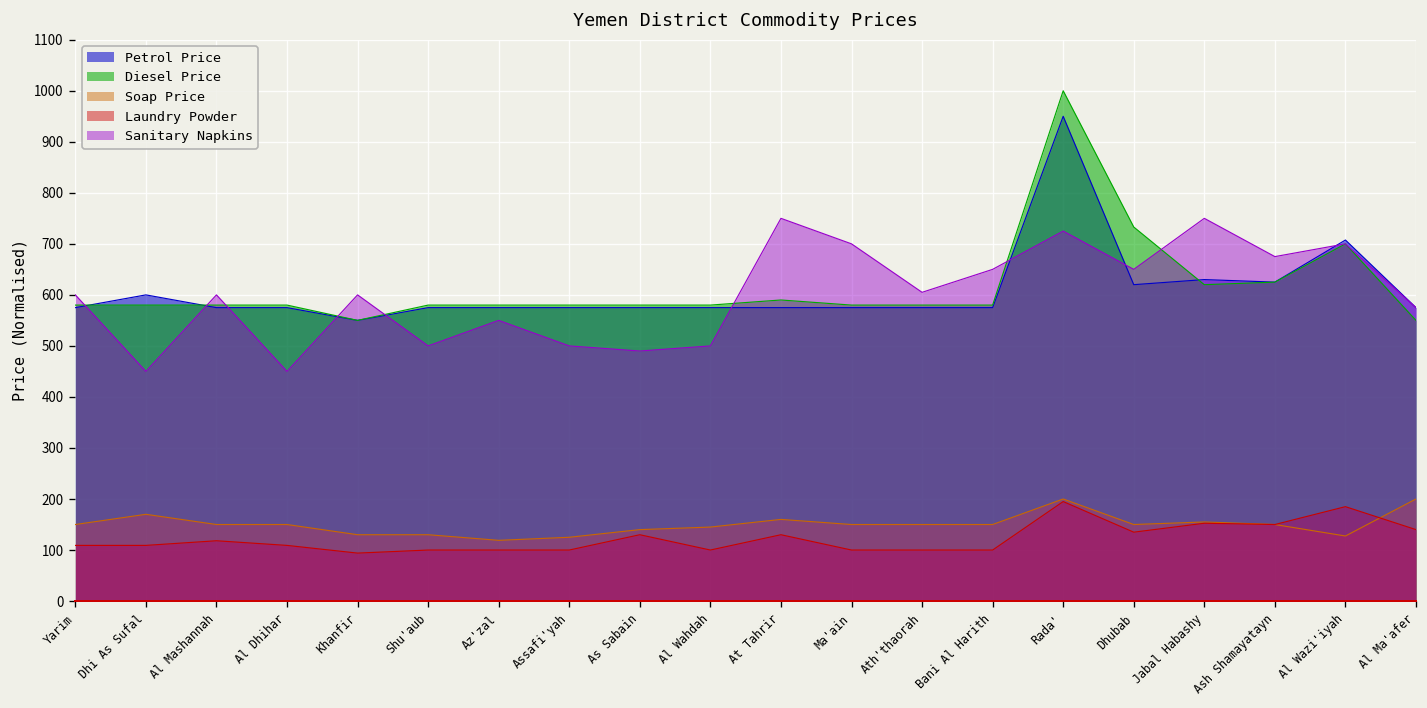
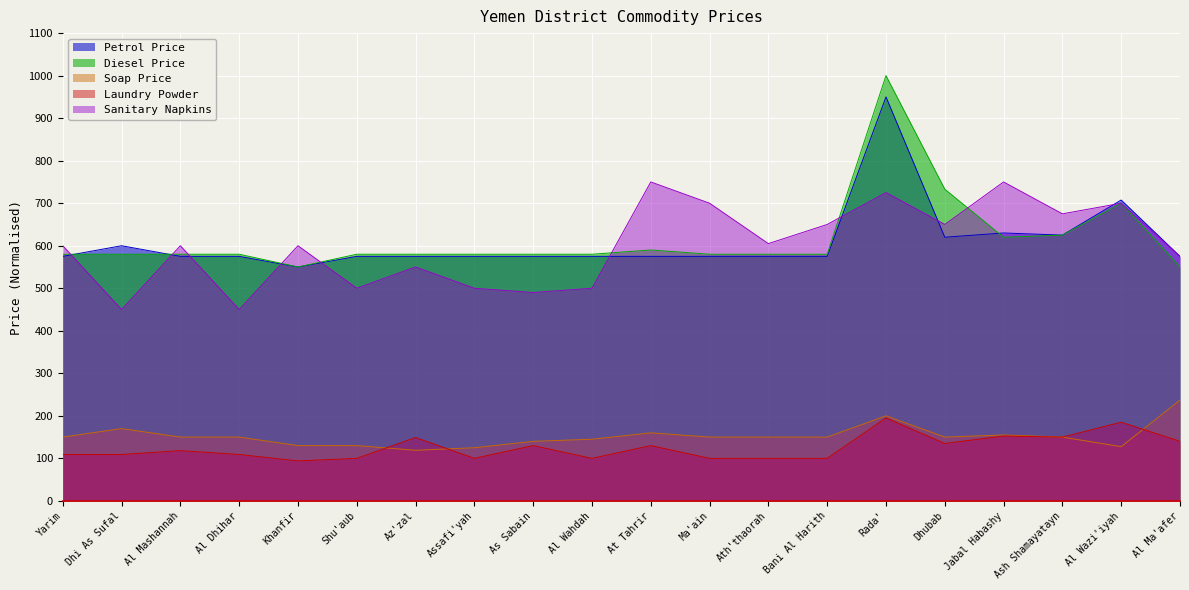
  {
    "Petrol Price": {
      "Dhi As Sufal": 600,
      "At Tahrir": 580,
      "Rada'": 950,
      "Dhubab": 620,
      "Jabal Habashy": 630,
      "Al Wazi'iyah": 710
    },
    "Diesel Price": {
      "Dhi As Sufal": 580,
      "At Tahrir": 590,
      "Rada'": 1000,
      "Dhubab": 730,
      "Jabal Habashy": 620,
      "Al Ma'afer": 550
    },
    "Soap Price": {
      "Yarim": 150,
      "Dhi As Sufal": 170,
      "Al Mashannah": 150,
      "Al Dhihar": 150,
      "Khanfir": 130,
      "Shu'aub": 130,
      "Az'zal": 120,
      "Assafi'yah": 130,
      "As Sabain": 140,
      "Al Wahdah": 150,
      "At Tahrir": 160,
      "Ma'ain": 150,
      "Ath'thaorah": 150,
      "Bani Al Harith": 150,
      "Dhubab": 150,
      "Al Wazi'iyah": 130,
-     "Al Ma'afer": 200
+     "Al Ma'afer": 240
    },
    "Laundry Powder": {
      "Yarim": 110,
      "Dhi As Sufal": 110,
      "Al Mashannah": 120,
      "Al Dhihar": 110,
      "Khanfir": 90,
      "Shu'aub": 100,
-     "Az'zal": 100,
+     "Az'zal": 150,
      "Assafi'yah": 100,
      "As Sabain": 130,
      "Al Wahdah": 100,
      "At Tahrir": 130,
      "Ma'ain": 100,
      "Ath'thaorah": 100,
      "Bani Al Harith": 100,
      "Dhubab": 140,
      "Al Wazi'iyah": 190,
      "Al Ma'afer": 140
    },
    "Sanitary Napkins": {
      "Yarim": 600,
      "Dhi As Sufal": 450,
      "Al Mashannah": 600,
      "Al Dhihar": 450,
      "Khanfir": 600,
      "Shu'aub": 500,
      "Az'zal": 550,
      "Assafi'yah": 500,
      "As Sabain": 490,
      "Al Wahdah": 500,
      "At Tahrir": 750,
      "Ma'ain": 700,
      "Ath'thaorah": 610,
      "Bani Al Harith": 650,
      "Rada'": 730,
      "Dhubab": 650,
      "Jabal Habashy": 750,
      "Ash Shamayatayn": 680
    }
  }
